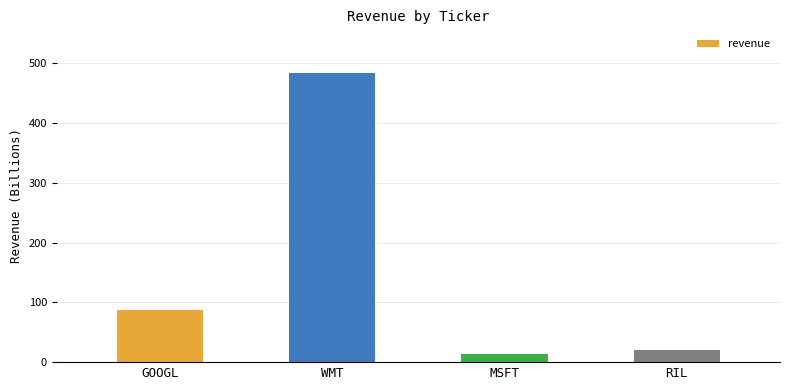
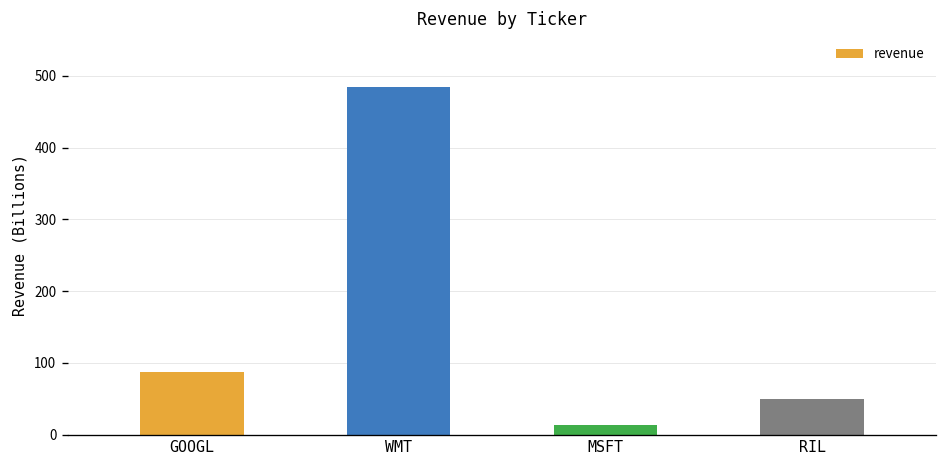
  {
    "GOOGL": 90,
    "WMT": 480,
    "MSFT": 10,
-   "RIL": 20
+   "RIL": 50
  }
